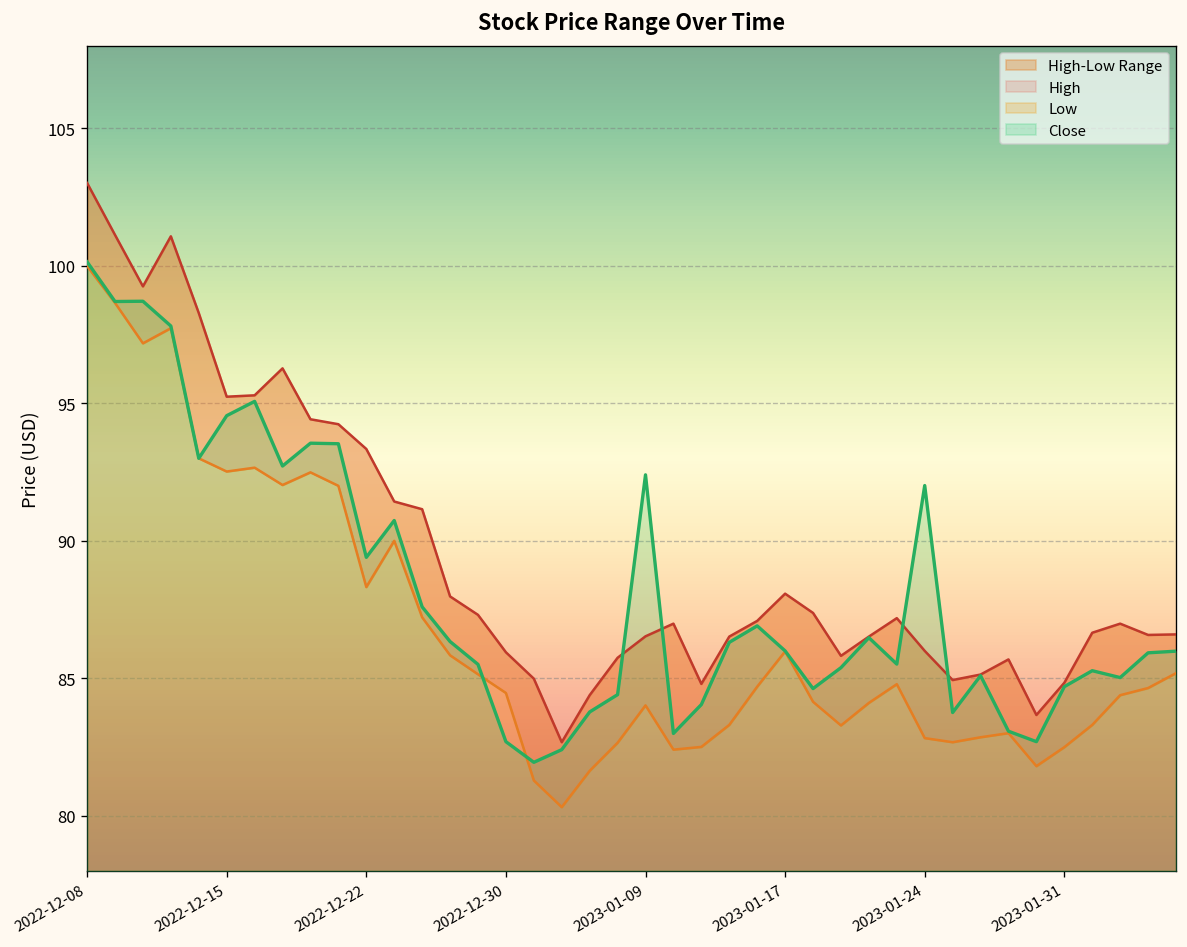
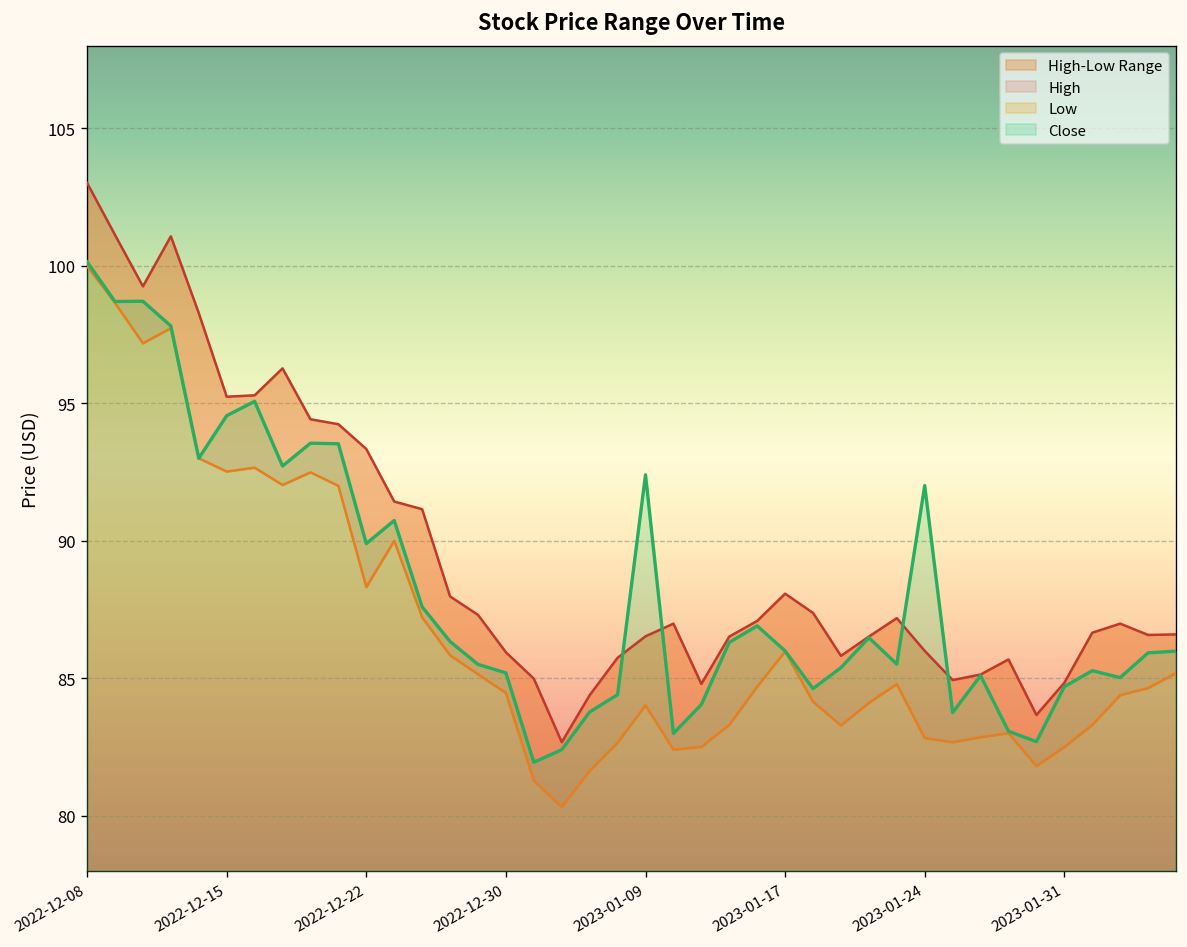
  {
    "Close": {
      "2022-12-08": 100.1,
      "2022-12-15": 94.6,
-     "2022-12-22": 89.4,
-     "2022-12-30": 82.7,
+     "2022-12-22": 89.9,
+     "2022-12-30": 85.2,
      "2023-01-09": 92.4,
      "2023-01-24": 92.0,
      "2023-01-31": 84.7
    }
  }
